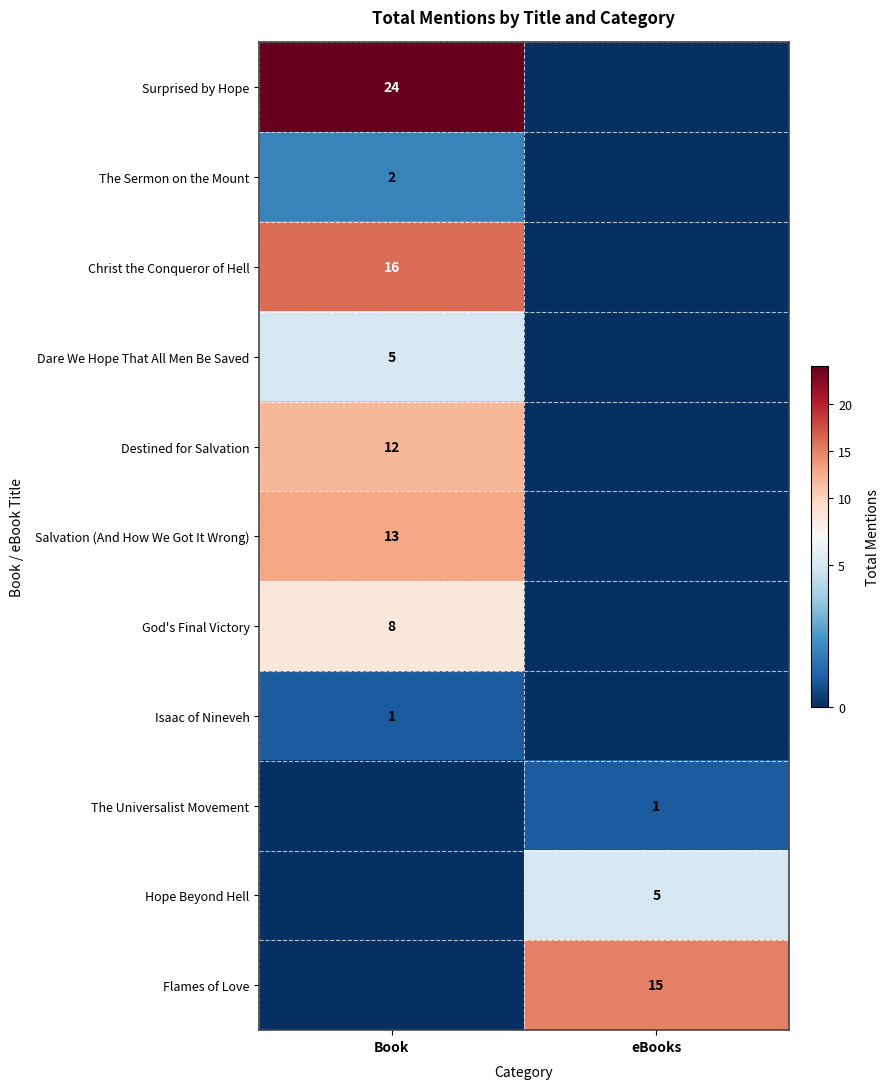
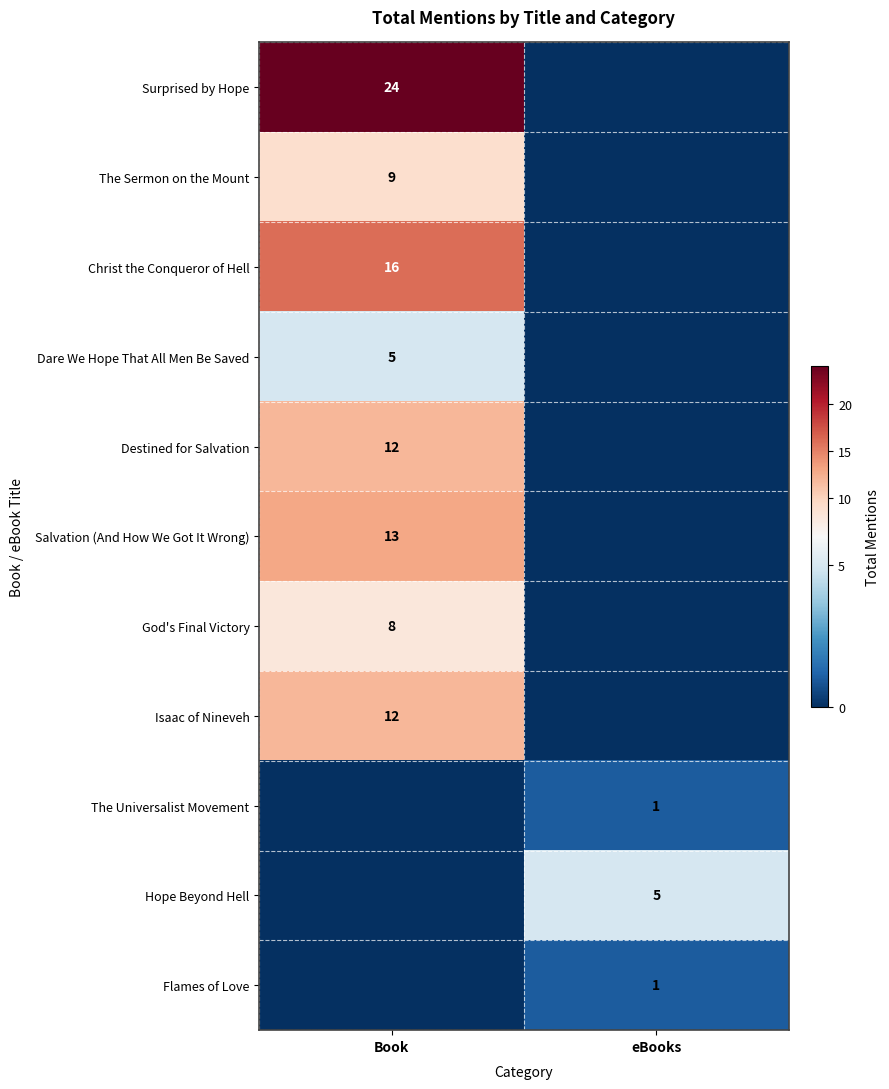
  {
    "Surprised by Hope": {
      "Book": 24
    },
    "The Sermon on the Mount": {
-     "Book": 2
+     "Book": 9
    },
    "Christ the Conqueror of Hell": {
      "Book": 16
    },
    "Dare We Hope That All Men Be Saved": {
      "Book": 5
    },
    "Destined for Salvation": {
      "Book": 12
    },
    "Salvation (And How We Got It Wrong)": {
      "Book": 13
    },
    "God's Final Victory": {
      "Book": 8
    },
    "Isaac of Nineveh": {
-     "Book": 1
+     "Book": 12
    },
    "The Universalist Movement": {
      "eBooks": 1
    },
    "Hope Beyond Hell": {
      "eBooks": 5
    },
    "Flames of Love": {
-     "eBooks": 15
+     "eBooks": 1
    }
  }
